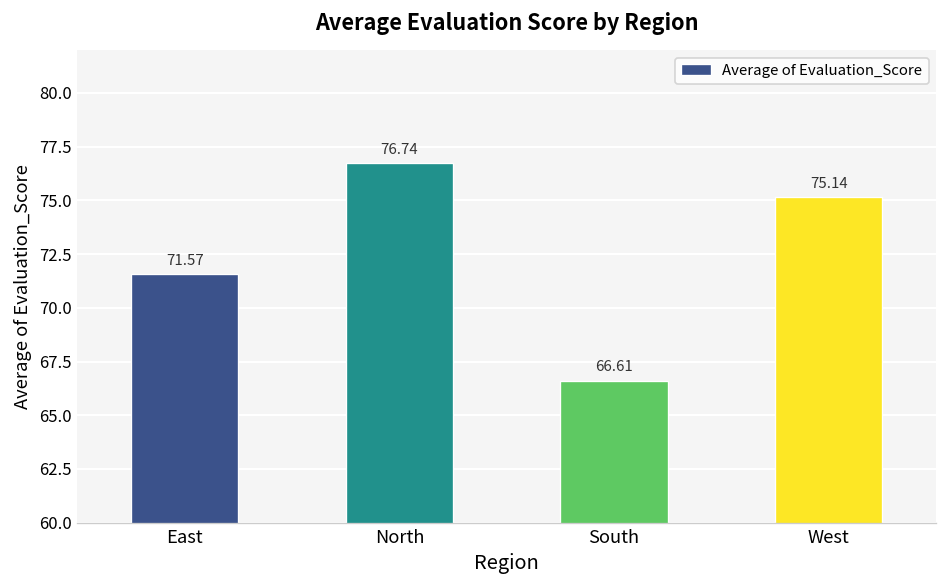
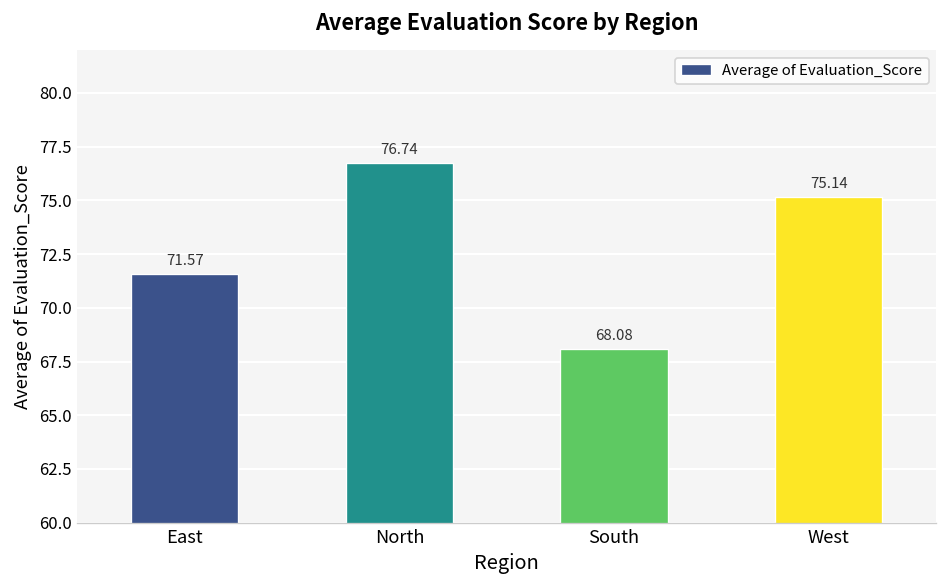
  {
    "East": 71.57,
    "North": 76.74,
-   "South": 66.61,
+   "South": 68.08,
    "West": 75.14
  }
